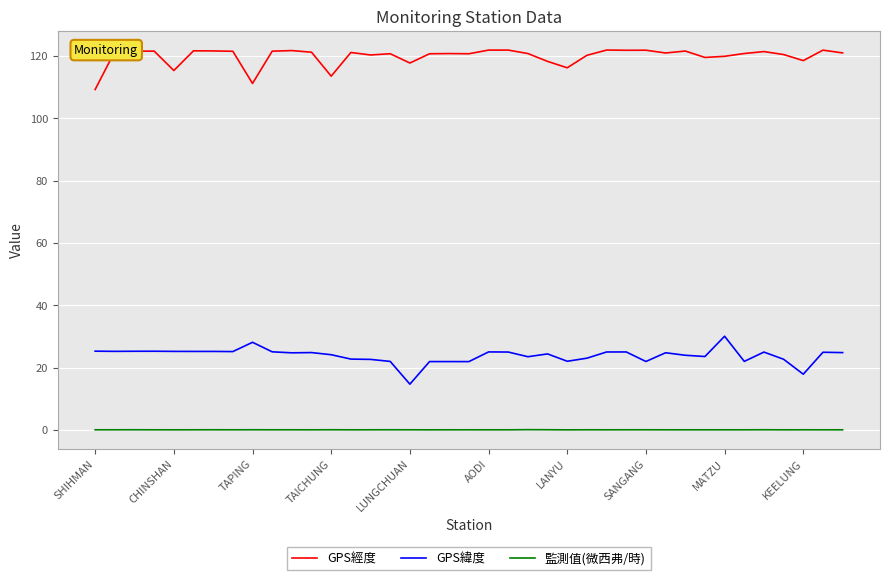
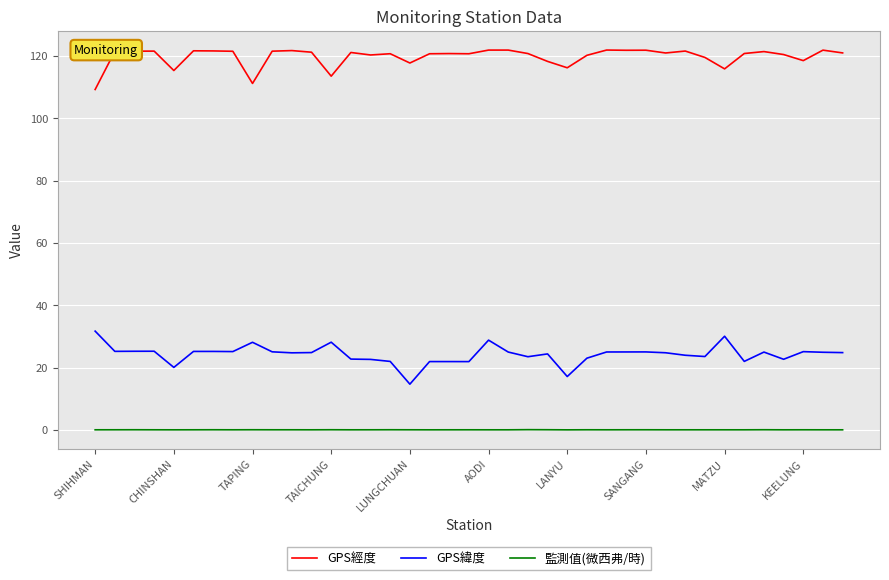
  {
    "GPS經度": {
      "SHIHMAN": 109,
      "CHINSHAN": 115,
      "TAPING": 111,
      "TAICHUNG": 114,
      "LUNGCHUAN": 118,
      "AODI": 122,
      "LANYU": 116,
      "SANGANG": 122,
-     "MATZU": 120,
+     "MATZU": 116,
      "KEELUNG": 119
    },
    "GPS緯度": {
-     "SHIHMAN": 25,
-     "CHINSHAN": 25,
+     "SHIHMAN": 32,
+     "CHINSHAN": 20,
      "TAPING": 28,
-     "TAICHUNG": 24,
+     "TAICHUNG": 28,
      "LUNGCHUAN": 15,
-     "AODI": 25,
-     "LANYU": 22,
-     "SANGANG": 22,
+     "AODI": 29,
+     "LANYU": 17,
+     "SANGANG": 25,
      "MATZU": 30,
-     "KEELUNG": 18
+     "KEELUNG": 25
    },
    "監測值(微西弗/時)": {
      "SHIHMAN": 0,
      "CHINSHAN": 0,
      "TAPING": 0,
      "TAICHUNG": 0,
      "LUNGCHUAN": 0,
      "AODI": 0,
      "LANYU": 0,
      "SANGANG": 0,
      "MATZU": 0,
      "KEELUNG": 0
    }
  }
